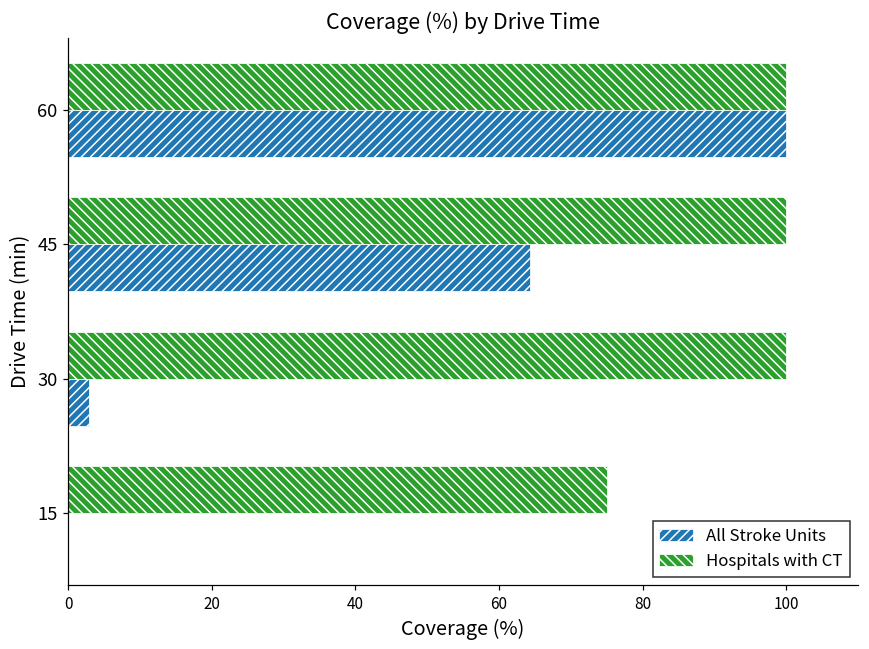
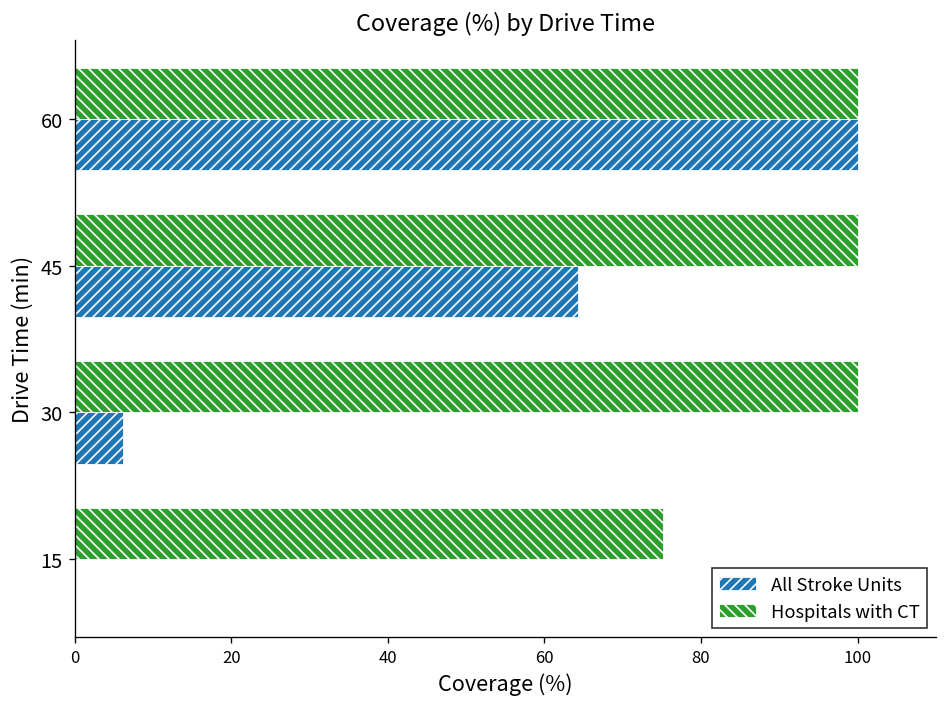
  {
    "All Stroke Units": {
      "60": 100,
      "45": 64,
-     "30": 3,
+     "30": 6,
      "15": 0
    },
    "Hospitals with CT": {
      "60": 100,
      "45": 100,
      "30": 100,
      "15": 75
    }
  }
